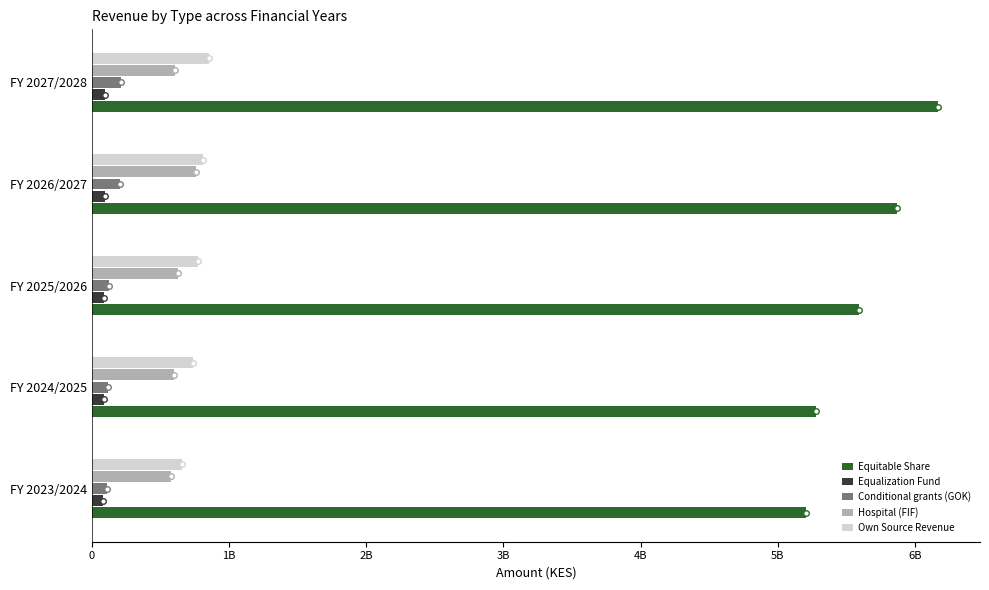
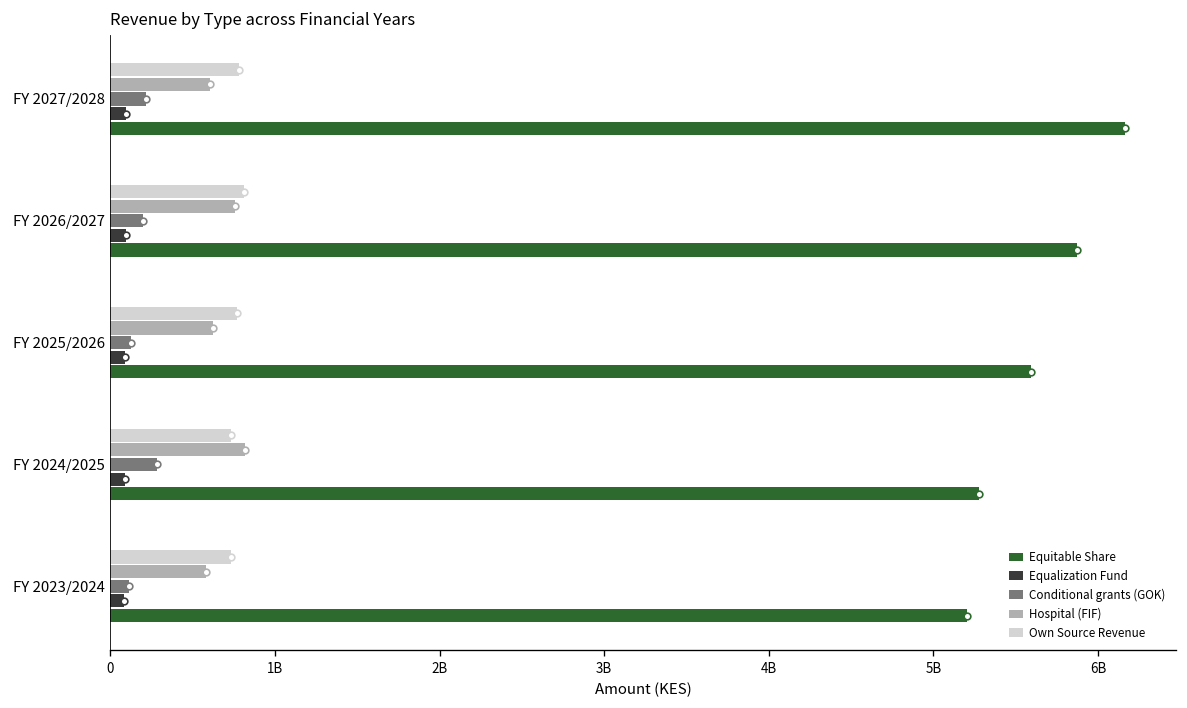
  {
    "Conditional grants (GOK)": {
      "FY 2027/2028": 210000000,
      "FY 2026/2027": 200000000,
      "FY 2025/2026": 120000000,
-     "FY 2024/2025": 120000000,
+     "FY 2024/2025": 280000000,
      "FY 2023/2024": 110000000
    },
    "Hospital (FIF)": {
      "FY 2027/2028": 610000000,
      "FY 2026/2027": 760000000,
      "FY 2025/2026": 630000000,
-     "FY 2024/2025": 600000000,
+     "FY 2024/2025": 820000000,
      "FY 2023/2024": 580000000
    },
    "Own Source Revenue": {
-     "FY 2027/2028": 850000000,
+     "FY 2027/2028": 780000000,
      "FY 2026/2027": 810000000,
      "FY 2025/2026": 770000000,
      "FY 2024/2025": 740000000,
-     "FY 2023/2024": 650000000
+     "FY 2023/2024": 740000000
    }
  }
